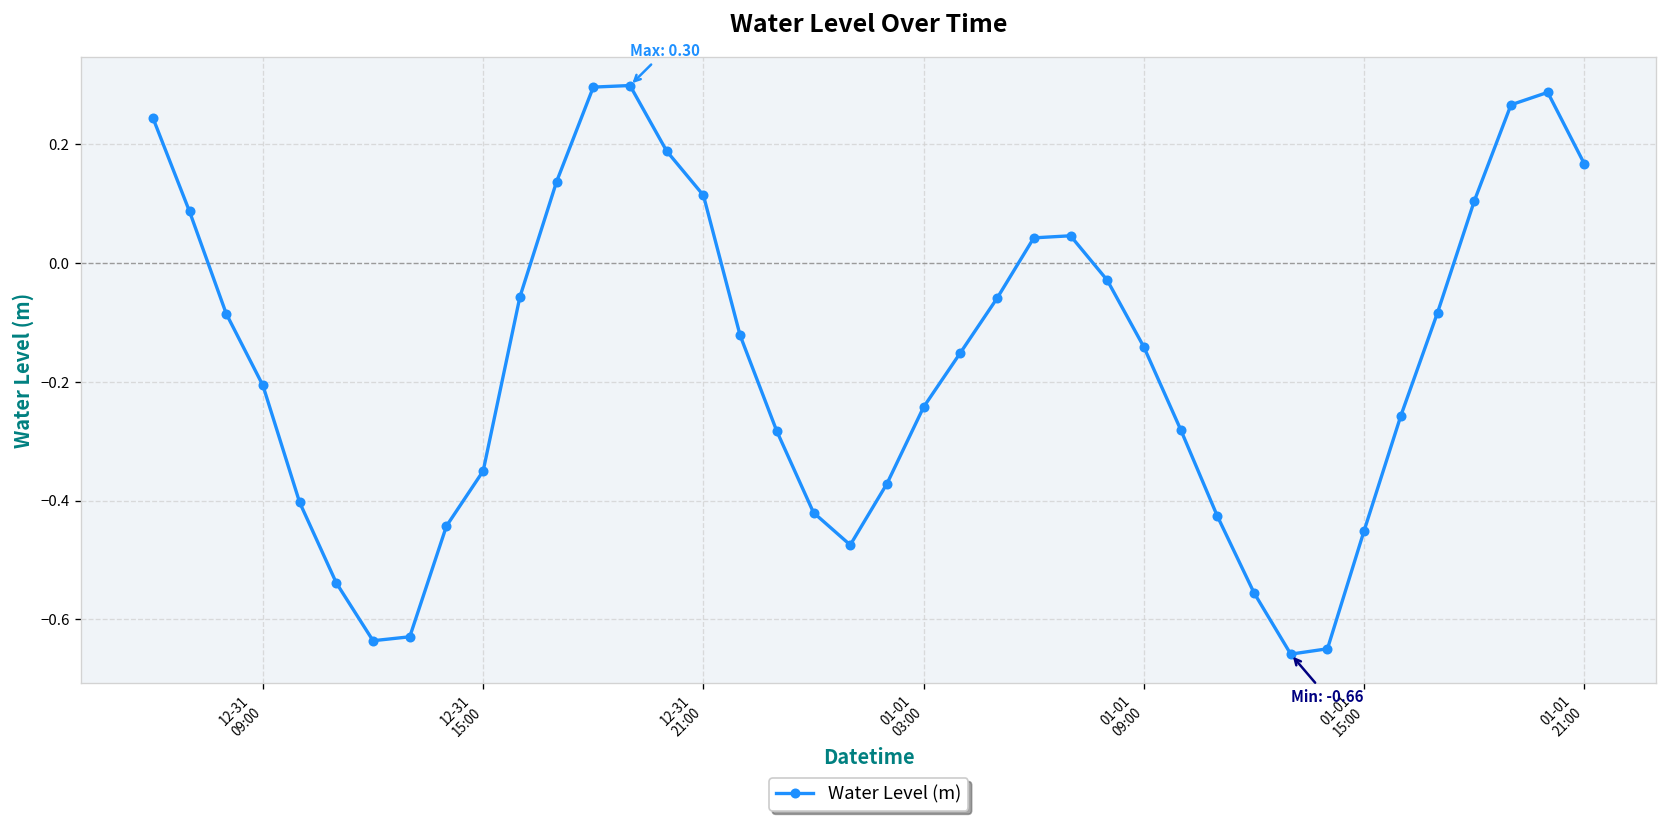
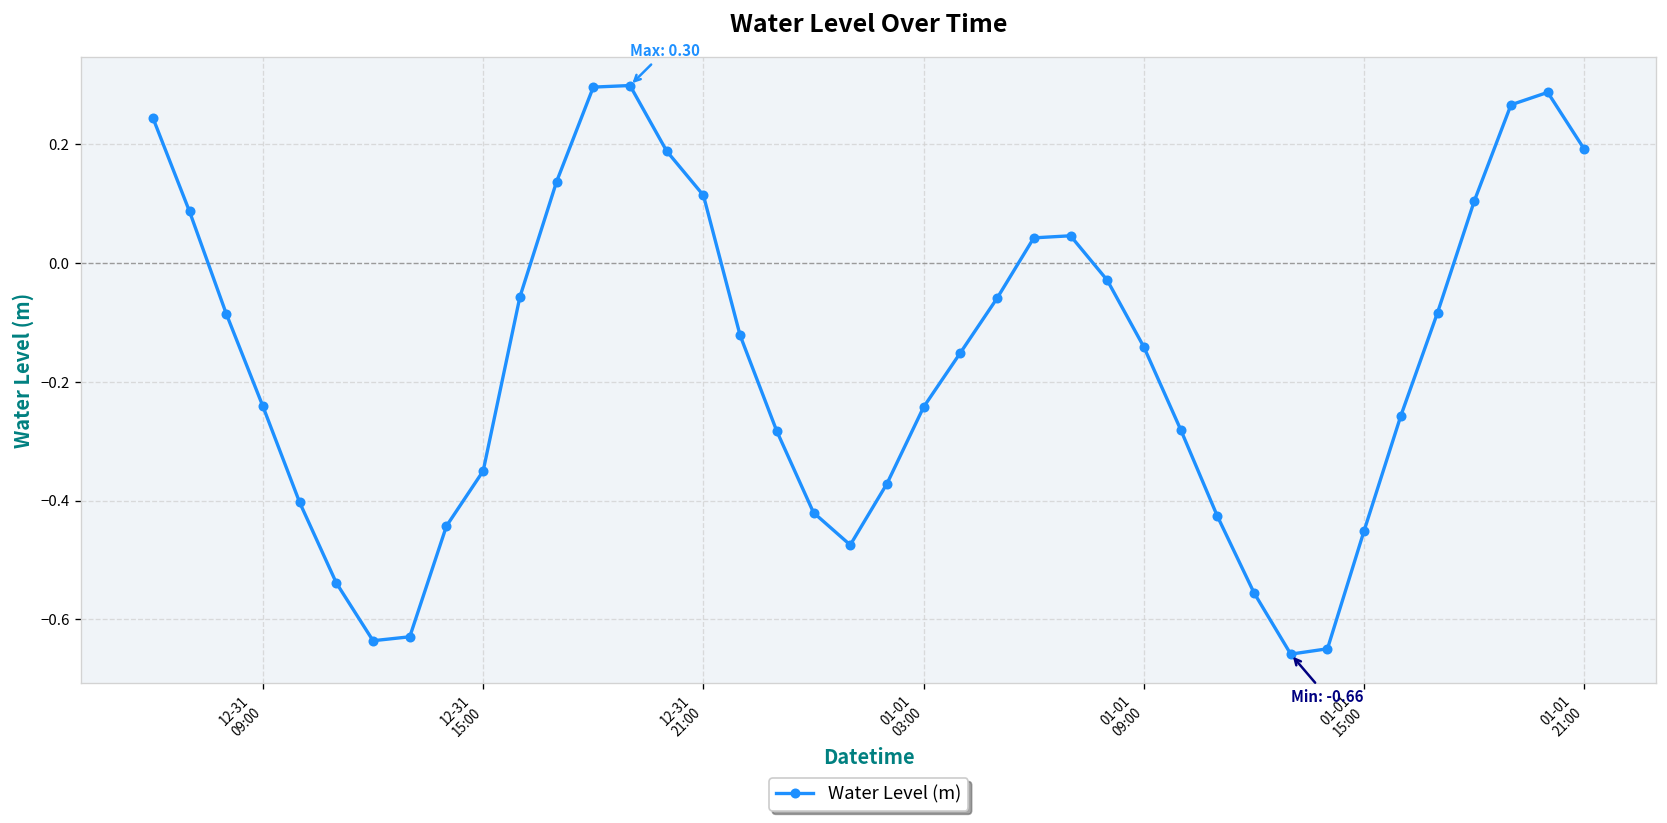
  {
-   "12-31 09:00": -0.21,
+   "12-31 09:00": -0.24,
    "12-31 15:00": -0.35,
    "12-31 21:00": 0.11,
    "01-01 03:00": -0.24,
    "01-01 09:00": -0.14,
    "01-01 15:00": -0.45,
-   "01-01 21:00": 0.17
+   "01-01 21:00": 0.19
  }
